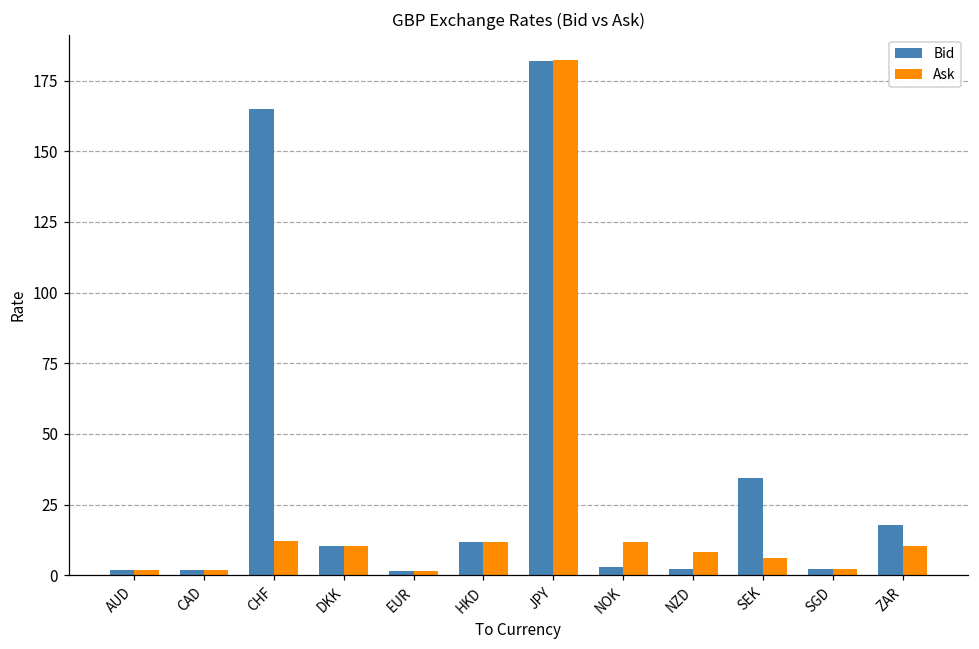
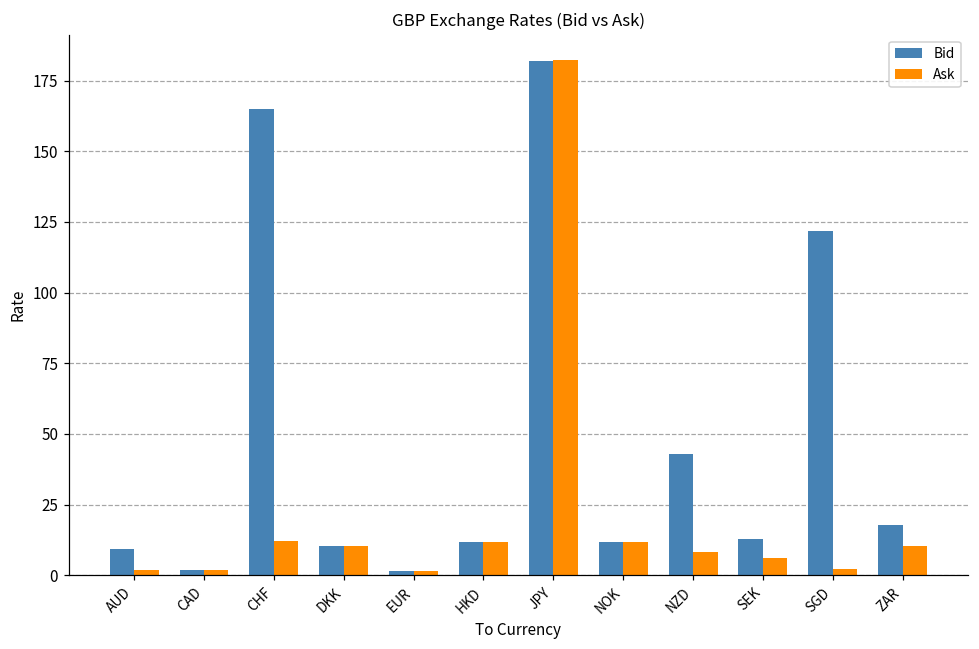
  {
    "Bid": {
-     "AUD": 2,
+     "AUD": 9,
      "CAD": 2,
      "CHF": 165,
      "DKK": 10,
      "EUR": 1,
      "HKD": 12,
      "JPY": 182,
-     "NOK": 3,
-     "NZD": 2,
-     "SEK": 34,
-     "SGD": 2,
+     "NOK": 12,
+     "NZD": 43,
+     "SEK": 13,
+     "SGD": 122,
      "ZAR": 18
    },
    "Ask": {
      "AUD": 2,
      "CAD": 2,
      "CHF": 12,
      "DKK": 10,
      "EUR": 1,
      "HKD": 12,
      "JPY": 182,
      "NOK": 12,
      "NZD": 8,
      "SEK": 6,
      "SGD": 2,
      "ZAR": 10
    }
  }
